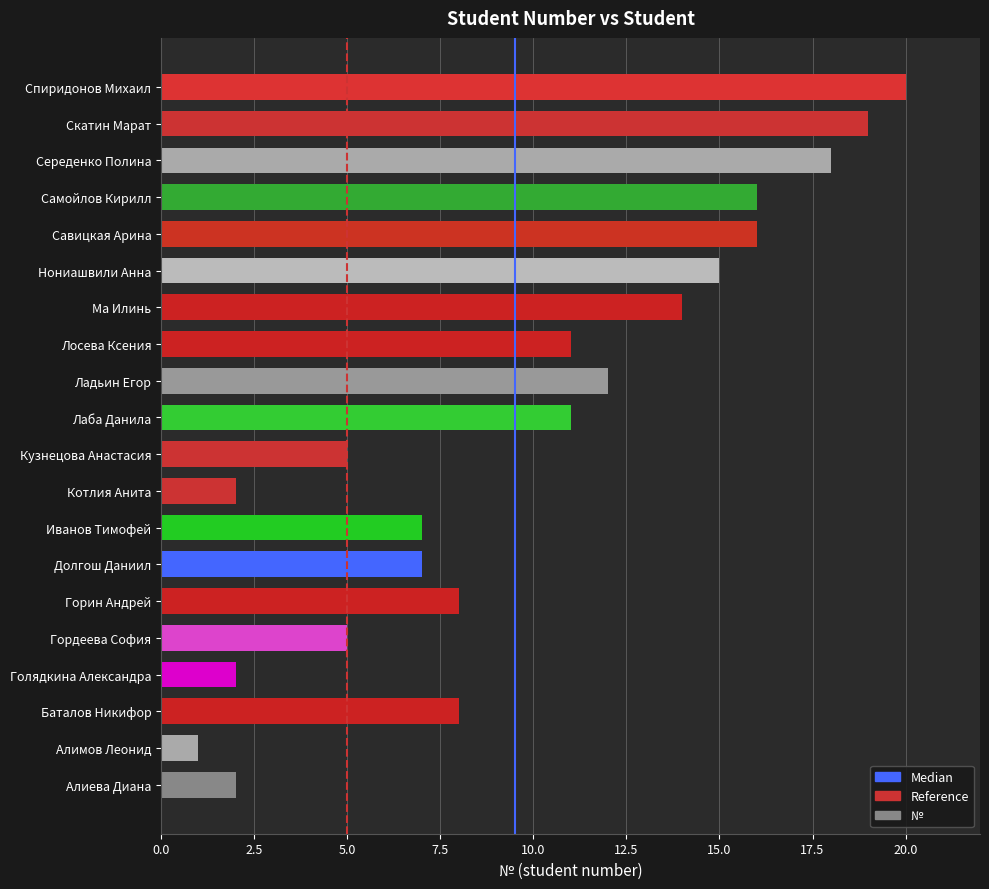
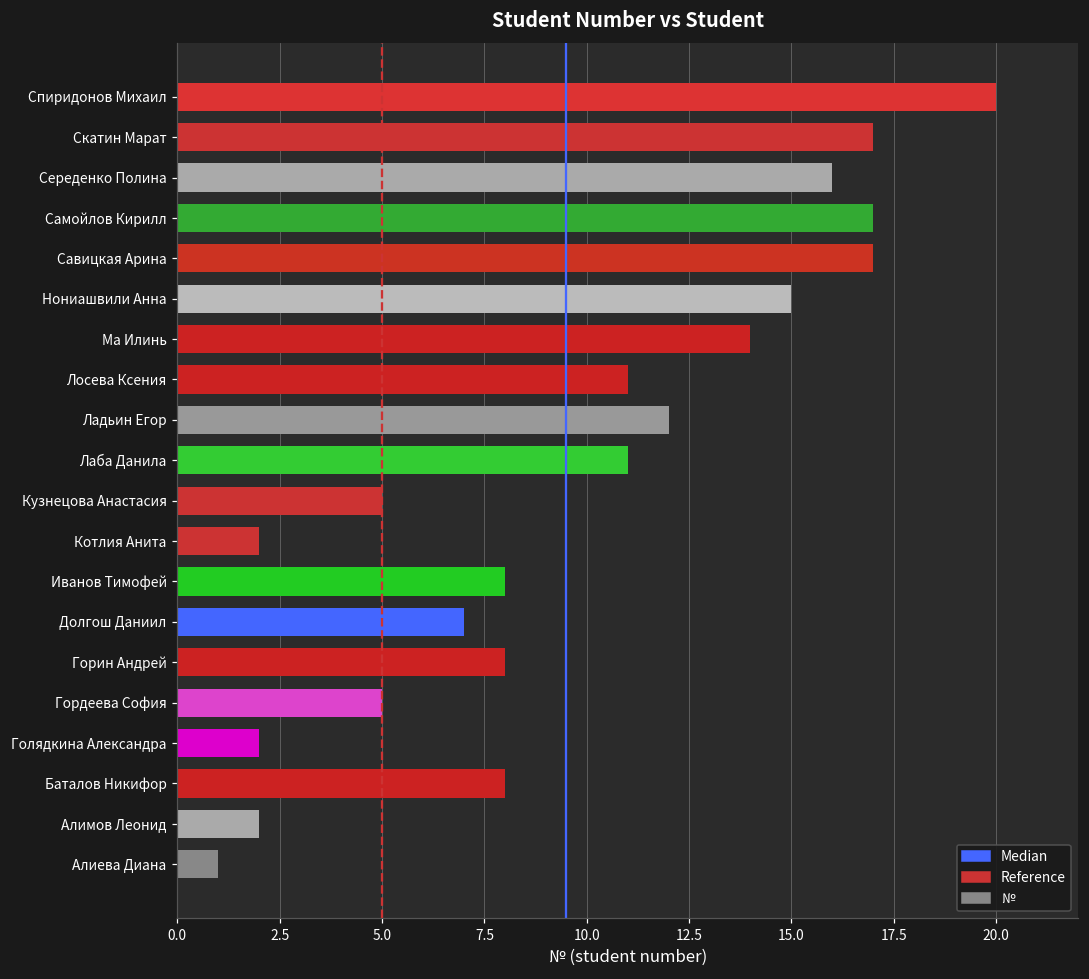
  {
    "Спиридонов Михаил": 20,
-   "Скатин Марат": 19,
-   "Середенко Полина": 18,
-   "Самойлов Кирилл": 16,
-   "Савицкая Арина": 16,
+   "Скатин Марат": 17,
+   "Середенко Полина": 16,
+   "Самойлов Кирилл": 17,
+   "Савицкая Арина": 17,
    "Нониашвили Анна": 15,
    "Ма Илинь": 14,
    "Лосева Ксения": 11,
    "Ладьин Егор": 12,
    "Лаба Данила": 11,
    "Кузнецова Анастасия": 5,
    "Котлия Анита": 2,
-   "Иванов Тимофей": 7,
+   "Иванов Тимофей": 8,
    "Долгош Даниил": 7,
    "Горин Андрей": 8,
    "Гордеева София": 5,
    "Голядкина Александра": 2,
    "Баталов Никифор": 8,
-   "Алимов Леонид": 1,
-   "Алиева Диана": 2
+   "Алимов Леонид": 2,
+   "Алиева Диана": 1
  }
